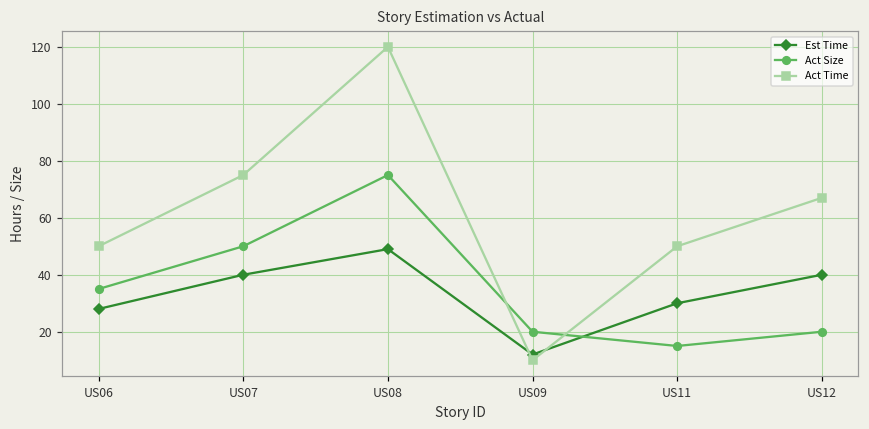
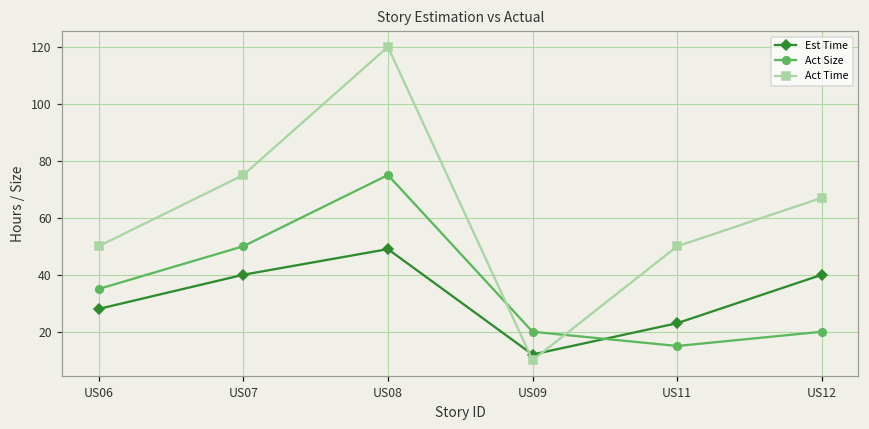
  {
    "Est Time": {
      "US06": 28,
      "US07": 40,
      "US08": 49,
      "US09": 12,
-     "US11": 30,
+     "US11": 23,
      "US12": 40
    },
    "Act Size": {
      "US06": 35,
      "US07": 50,
      "US08": 75,
      "US09": 20,
      "US11": 15,
      "US12": 20
    },
    "Act Time": {
      "US06": 50,
      "US07": 75,
      "US08": 120,
      "US09": 10,
      "US11": 50,
      "US12": 67
    }
  }
